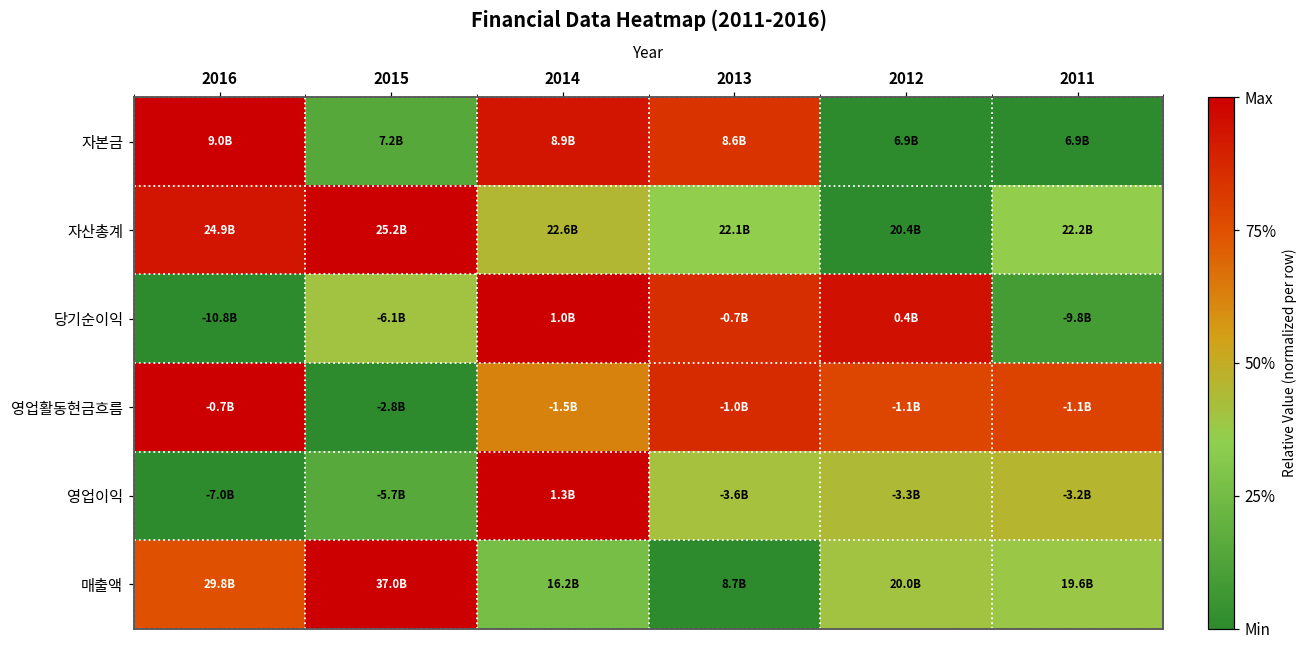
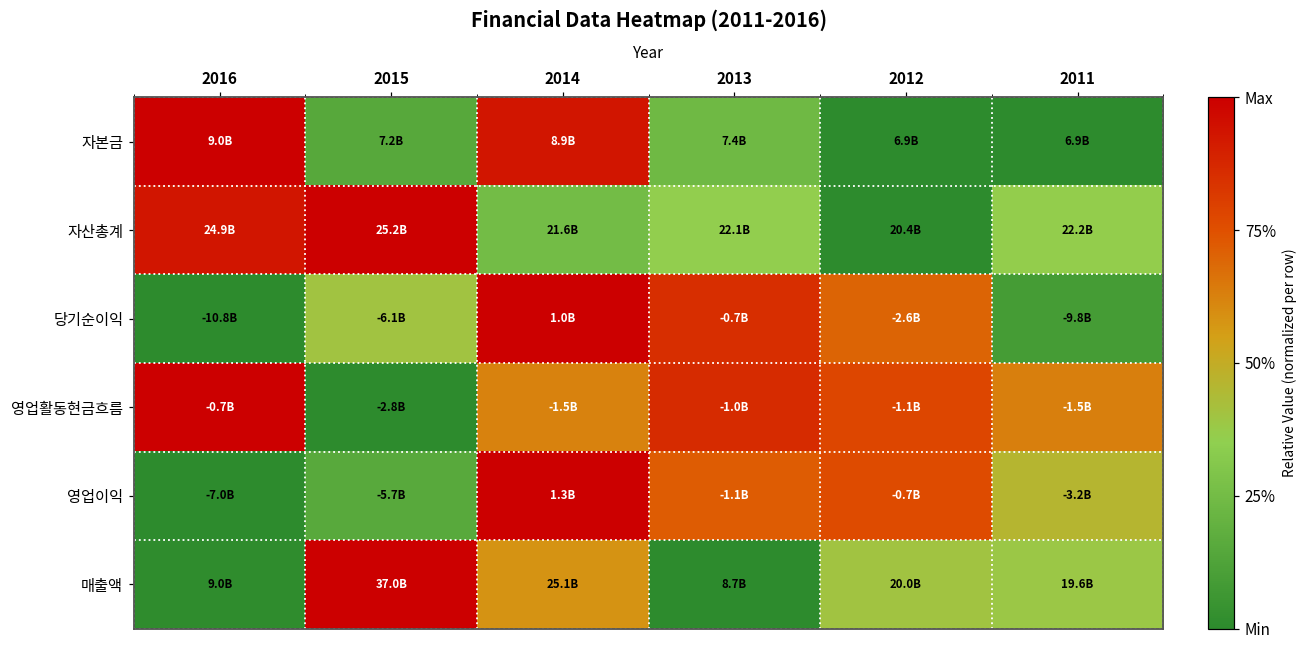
  {
    "자본금": {
      "2016": "9.0B",
      "2015": "7.2B",
      "2014": "8.9B",
-     "2013": "8.6B",
+     "2013": "7.4B",
      "2012": "6.9B",
      "2011": "6.9B"
    },
    "자산총계": {
      "2016": "24.9B",
      "2015": "25.2B",
-     "2014": "22.6B",
+     "2014": "21.6B",
      "2013": "22.1B",
      "2012": "20.4B",
      "2011": "22.2B"
    },
    "당기순이익": {
      "2016": "-10.8B",
      "2015": "-6.1B",
      "2014": "1.0B",
      "2013": "-0.7B",
-     "2012": "0.4B",
+     "2012": "-2.6B",
      "2011": "-9.8B"
    },
    "영업활동현금흐름": {
      "2016": "-0.7B",
      "2015": "-2.8B",
      "2014": "-1.5B",
      "2013": "-1.0B",
      "2012": "-1.1B",
-     "2011": "-1.1B"
+     "2011": "-1.5B"
    },
    "영업이익": {
      "2016": "-7.0B",
      "2015": "-5.7B",
      "2014": "1.3B",
-     "2013": "-3.6B",
-     "2012": "-3.3B",
+     "2013": "-1.1B",
+     "2012": "-0.7B",
      "2011": "-3.2B"
    },
    "매출액": {
-     "2016": "29.8B",
+     "2016": "9.0B",
      "2015": "37.0B",
-     "2014": "16.2B",
+     "2014": "25.1B",
      "2013": "8.7B",
      "2012": "20.0B",
      "2011": "19.6B"
    }
  }
